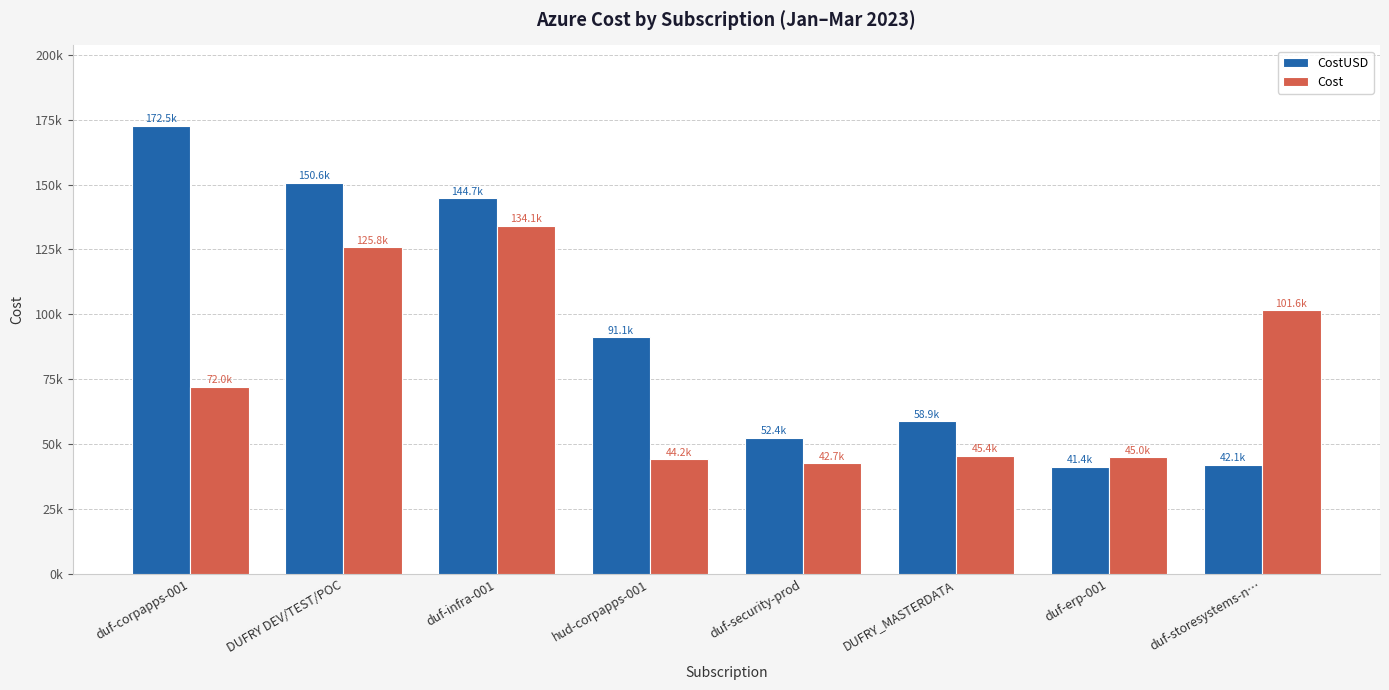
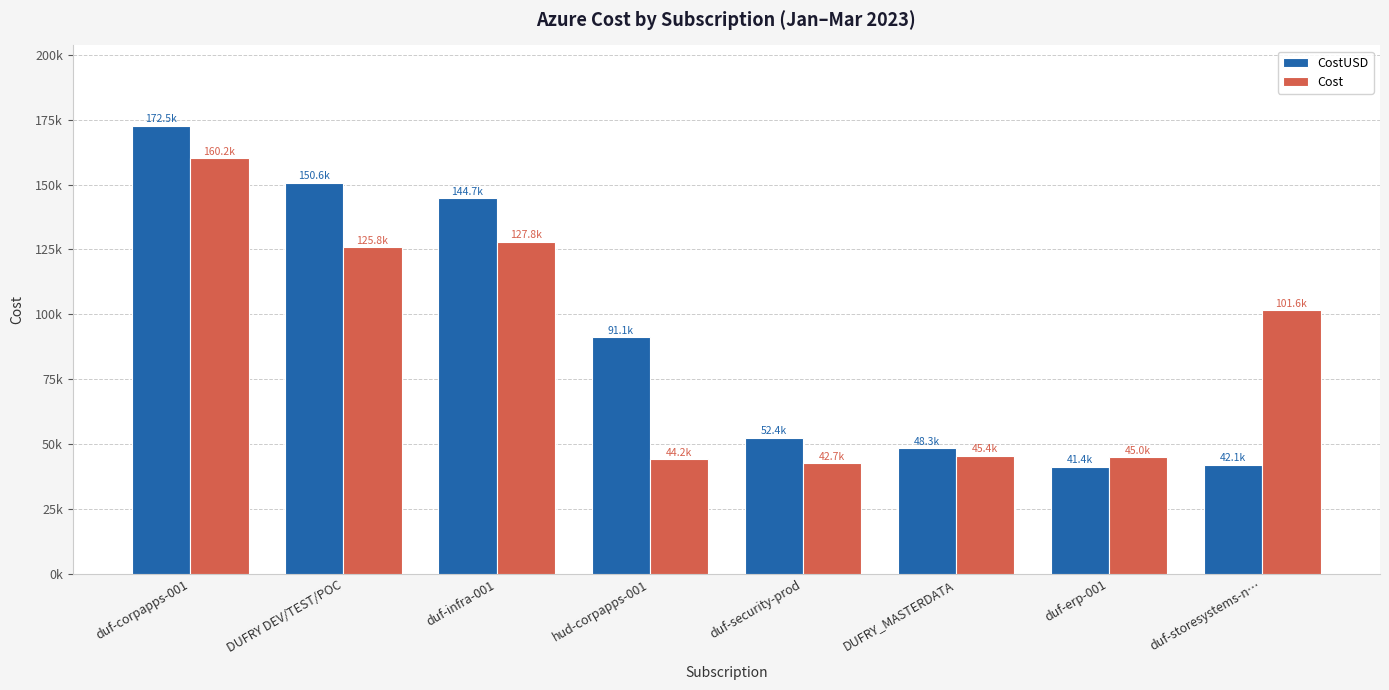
  {
    "CostUSD": {
      "duf-corpapps-001": "172.5k",
      "DUFRY DEV/TEST/POC": "150.6k",
      "duf-infra-001": "144.7k",
      "hud-corpapps-001": "91.1k",
      "duf-security-prod": "52.4k",
-     "DUFRY_MASTERDATA": "58.9k",
+     "DUFRY_MASTERDATA": "48.3k",
      "duf-erp-001": "41.4k",
      "duf-storesystems-n…": "42.1k"
    },
    "Cost": {
-     "duf-corpapps-001": "72.0k",
+     "duf-corpapps-001": "160.2k",
      "DUFRY DEV/TEST/POC": "125.8k",
-     "duf-infra-001": "134.1k",
+     "duf-infra-001": "127.8k",
      "hud-corpapps-001": "44.2k",
      "duf-security-prod": "42.7k",
      "DUFRY_MASTERDATA": "45.4k",
      "duf-erp-001": "45.0k",
      "duf-storesystems-n…": "101.6k"
    }
  }
